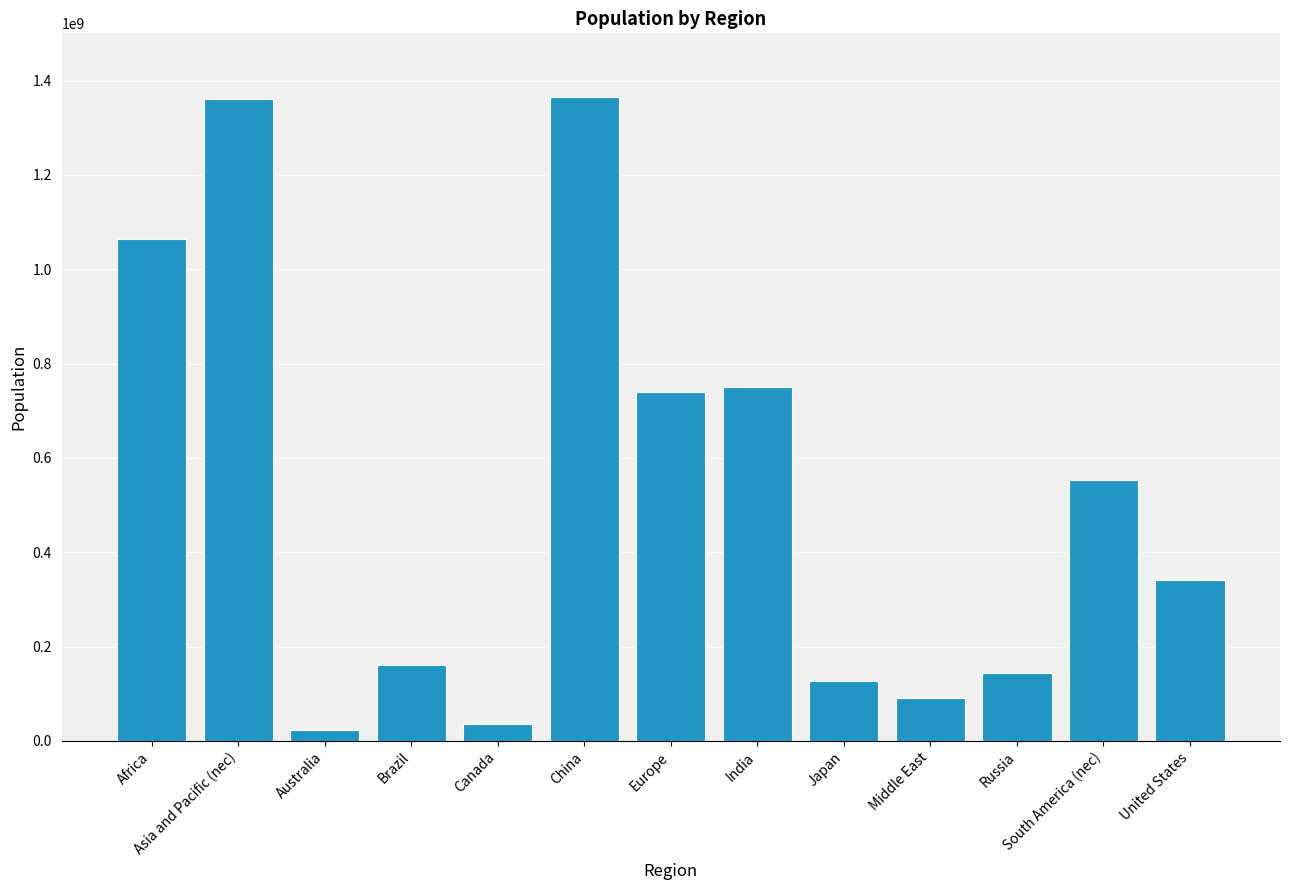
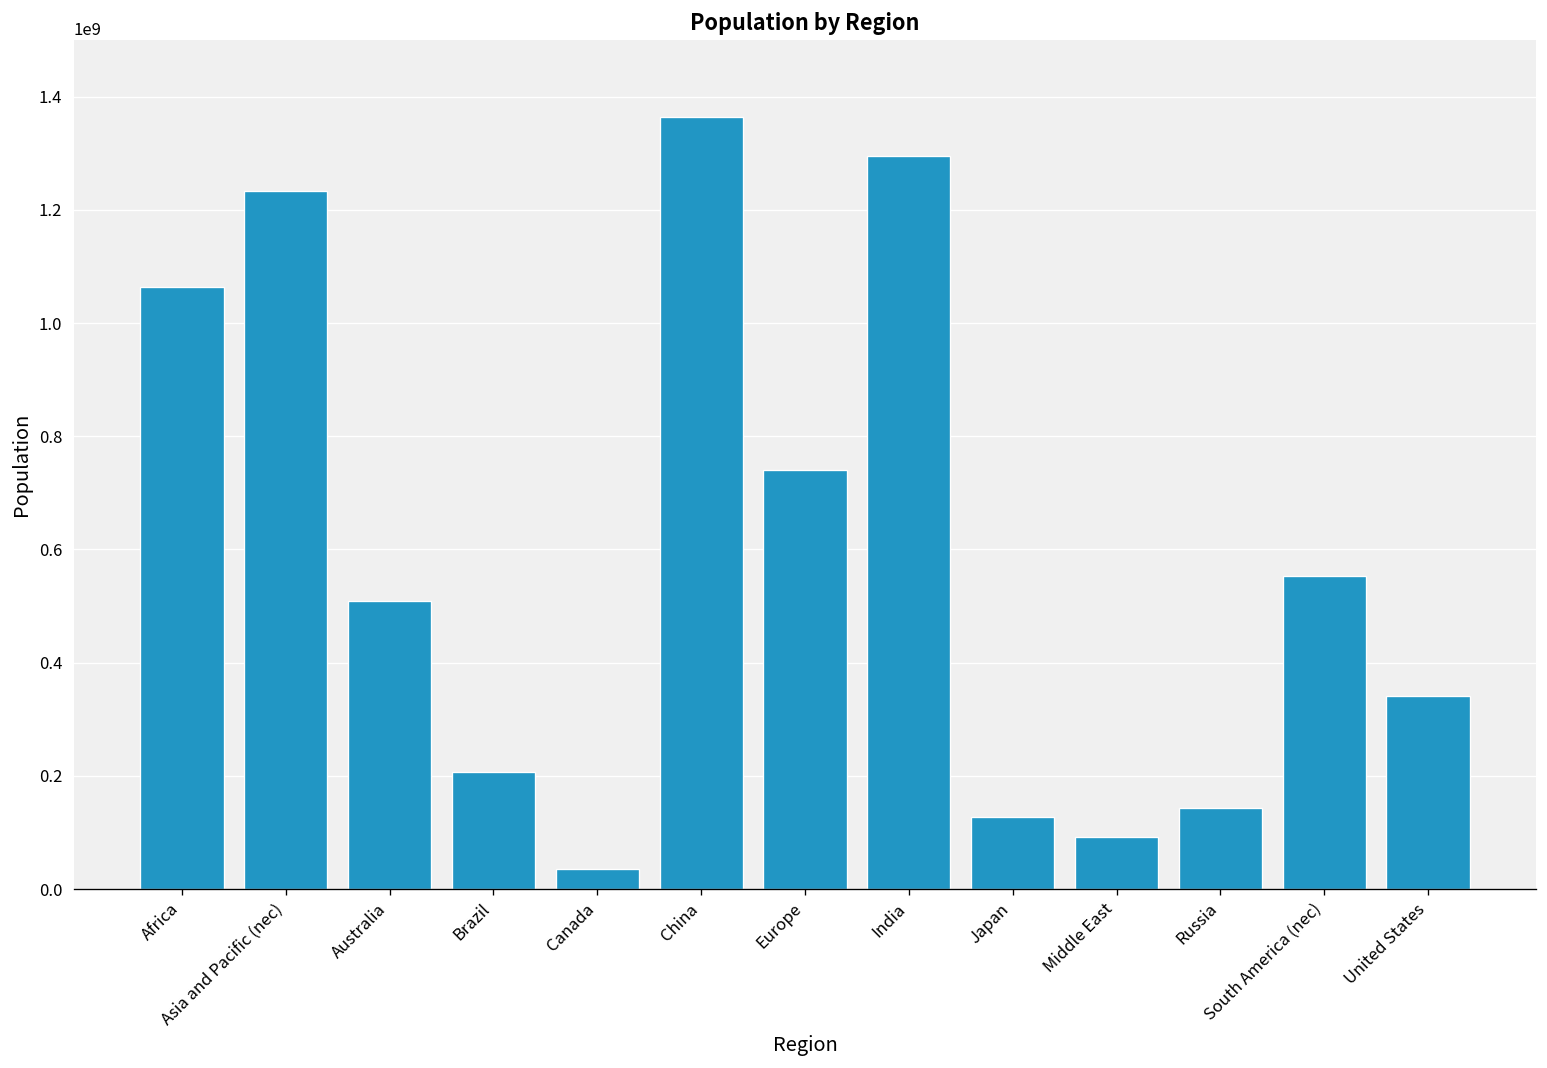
  {
    "Africa": 1060000000,
-   "Asia and Pacific (nec)": 1360000000,
-   "Australia": 20000000,
-   "Brazil": 160000000,
+   "Asia and Pacific (nec)": 1230000000,
+   "Australia": 510000000,
+   "Brazil": 210000000,
    "Canada": 40000000,
    "China": 1360000000,
    "Europe": 740000000,
-   "India": 750000000,
+   "India": 1300000000,
    "Japan": 130000000,
    "Middle East": 90000000,
    "Russia": 140000000,
    "South America (nec)": 550000000,
    "United States": 340000000
  }
